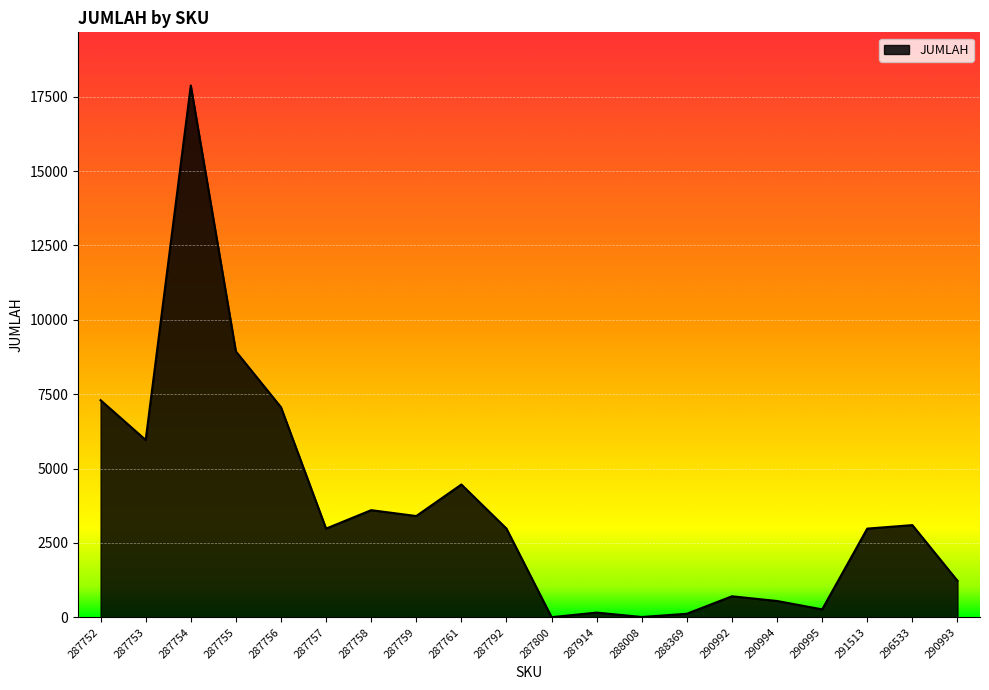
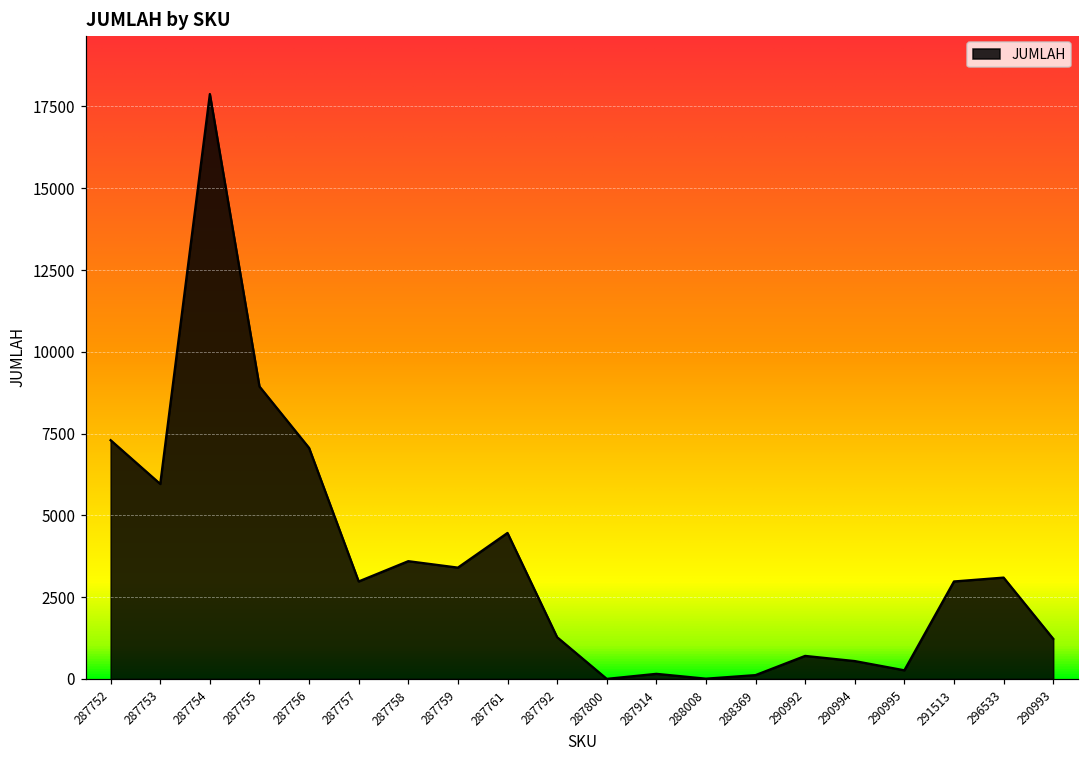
  {
    "287752": 7300,
    "287753": 6000,
    "287754": 17900,
    "287755": 8900,
    "287756": 7100,
    "287757": 3000,
    "287758": 3600,
    "287759": 3400,
    "287761": 4500,
-   "287792": 3000,
+   "287792": 1300,
    "287800": 0,
    "287914": 200,
    "288008": 0,
    "288369": 100,
    "290992": 700,
    "290994": 500,
    "290995": 300,
    "291513": 3000,
    "296533": 3100,
    "290993": 1200
  }
